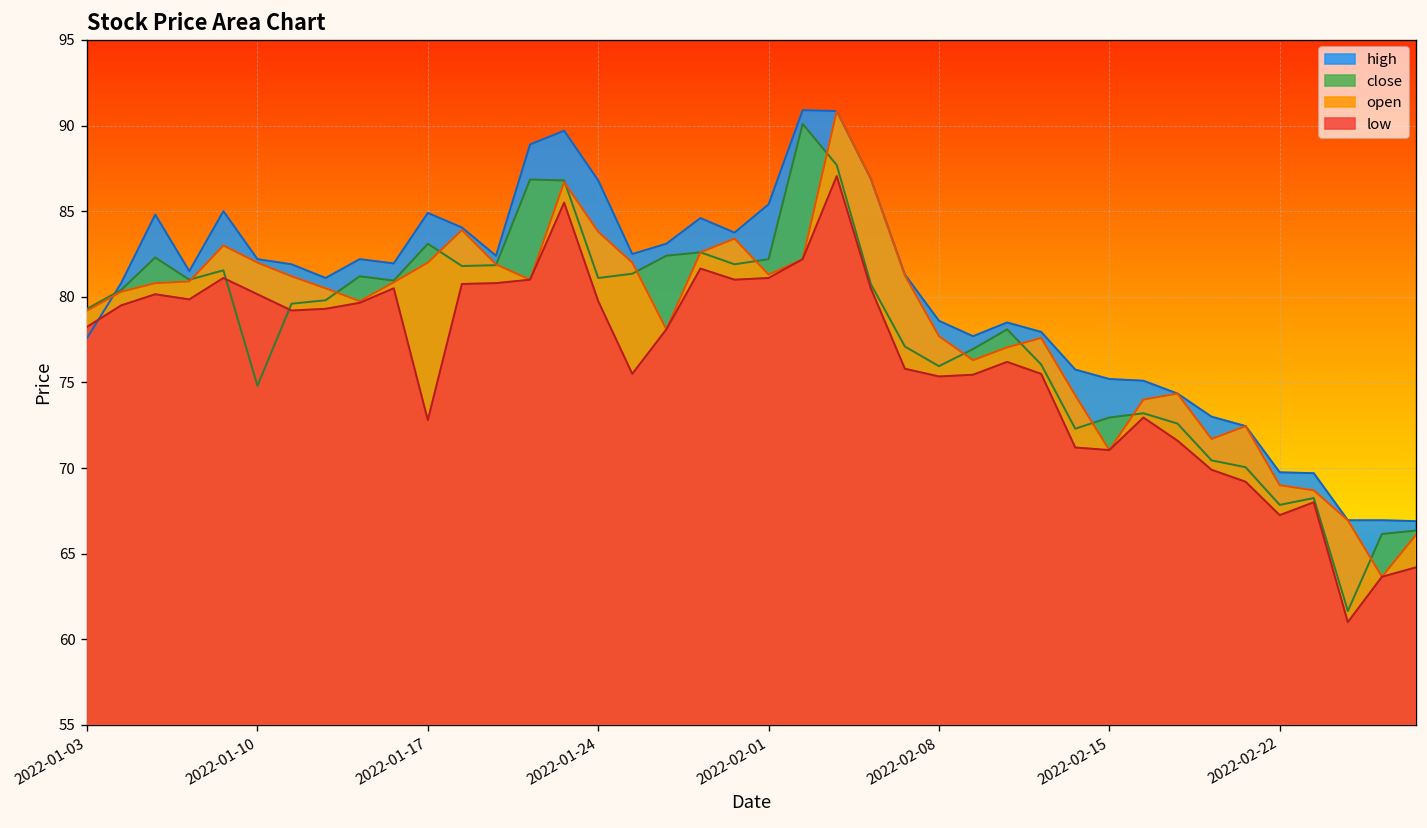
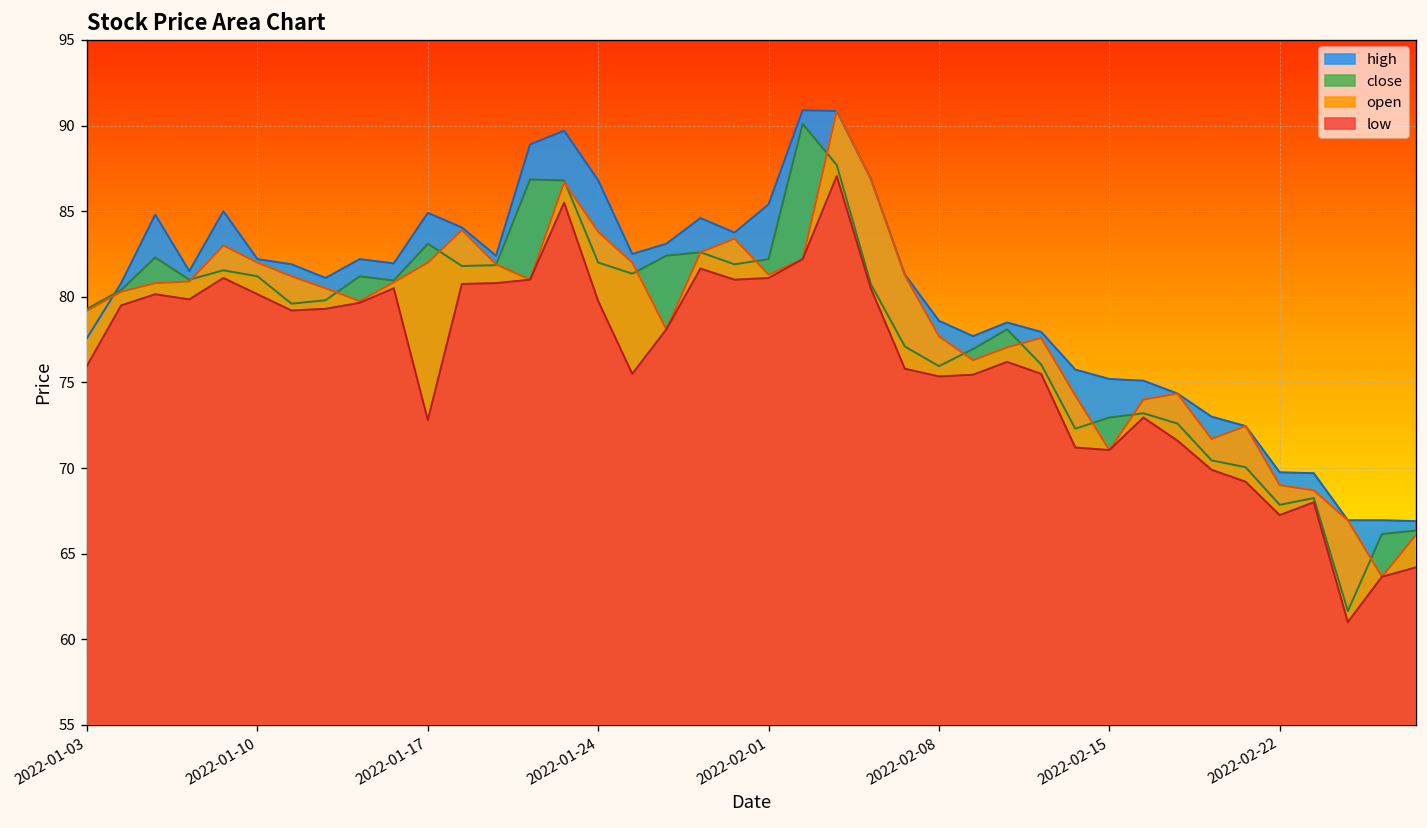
  {
    "high": {
      "2022-01-03": 77.6,
      "2022-01-10": 82.2,
      "2022-01-17": 84.9,
      "2022-01-24": 86.8,
      "2022-02-01": 85.4,
      "2022-02-08": 78.6,
      "2022-02-15": 75.2,
      "2022-02-22": 69.8
    },
    "close": {
-     "2022-01-10": 74.8,
+     "2022-01-10": 81.2,
      "2022-01-17": 83.1,
-     "2022-01-24": 81.1,
+     "2022-01-24": 82.0,
      "2022-02-01": 82.2,
      "2022-02-08": 76.0,
      "2022-02-15": 73.0,
      "2022-02-22": 67.9
    },
    "open": {
      "2022-01-10": 82.0,
      "2022-01-17": 82.0,
      "2022-01-24": 83.8,
      "2022-02-01": 81.3,
      "2022-02-08": 77.7,
      "2022-02-22": 69.0
    },
    "low": {
-     "2022-01-03": 78.3,
+     "2022-01-03": 76.0,
      "2022-01-10": 80.2,
      "2022-01-17": 72.8,
      "2022-01-24": 79.8,
      "2022-02-01": 81.1,
      "2022-02-08": 75.4,
      "2022-02-22": 67.3
    }
  }
